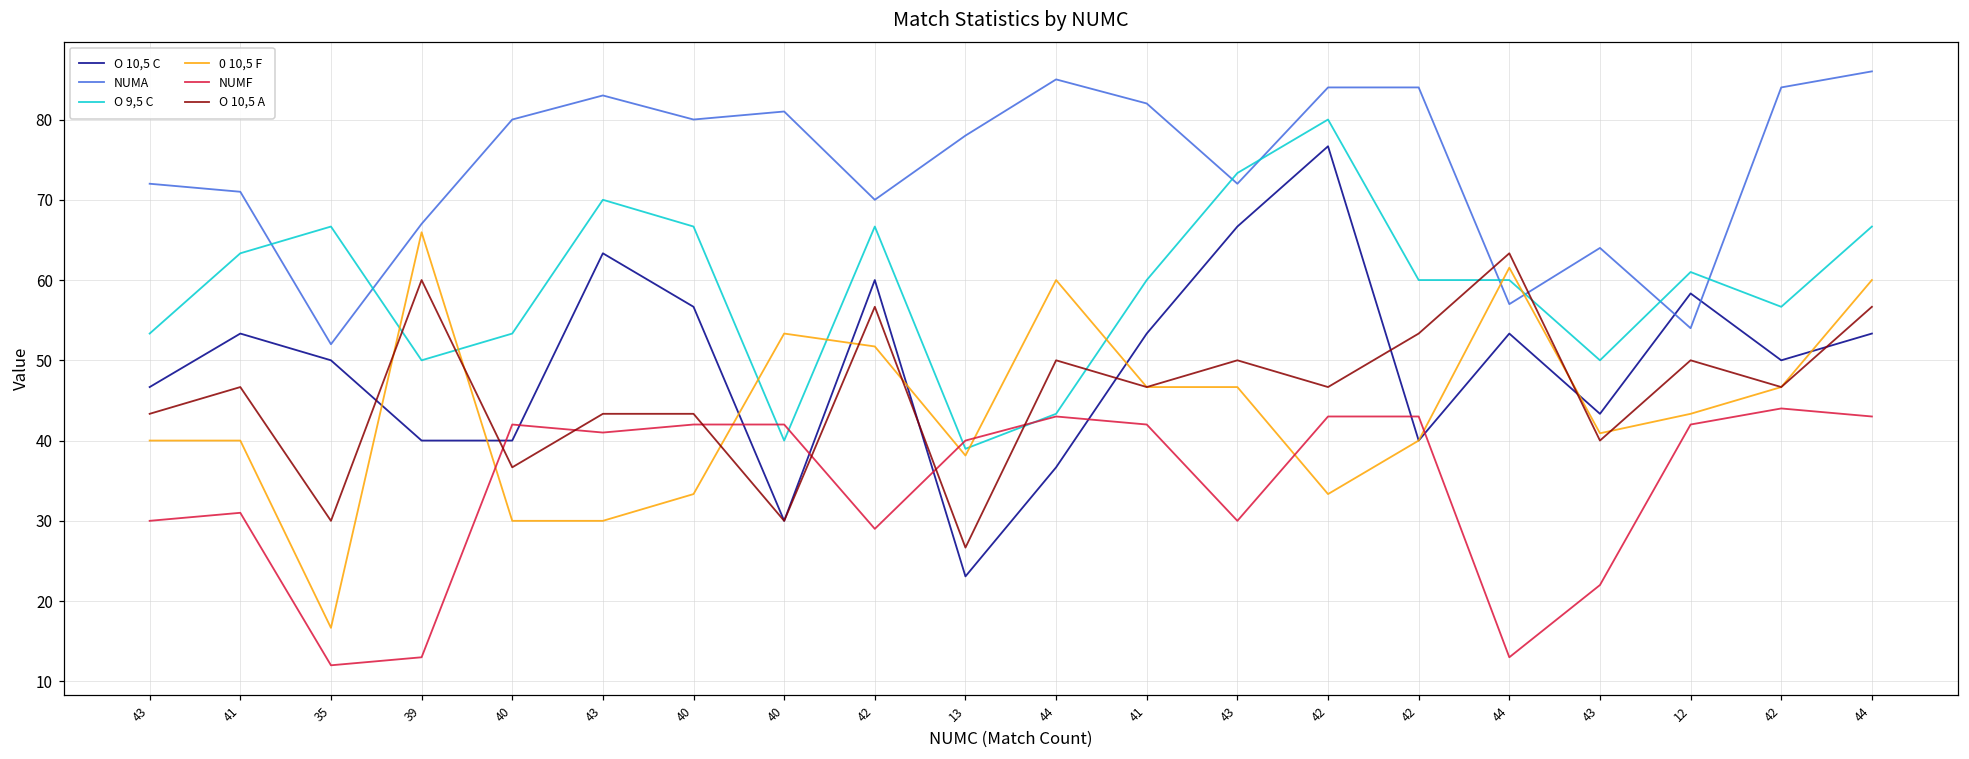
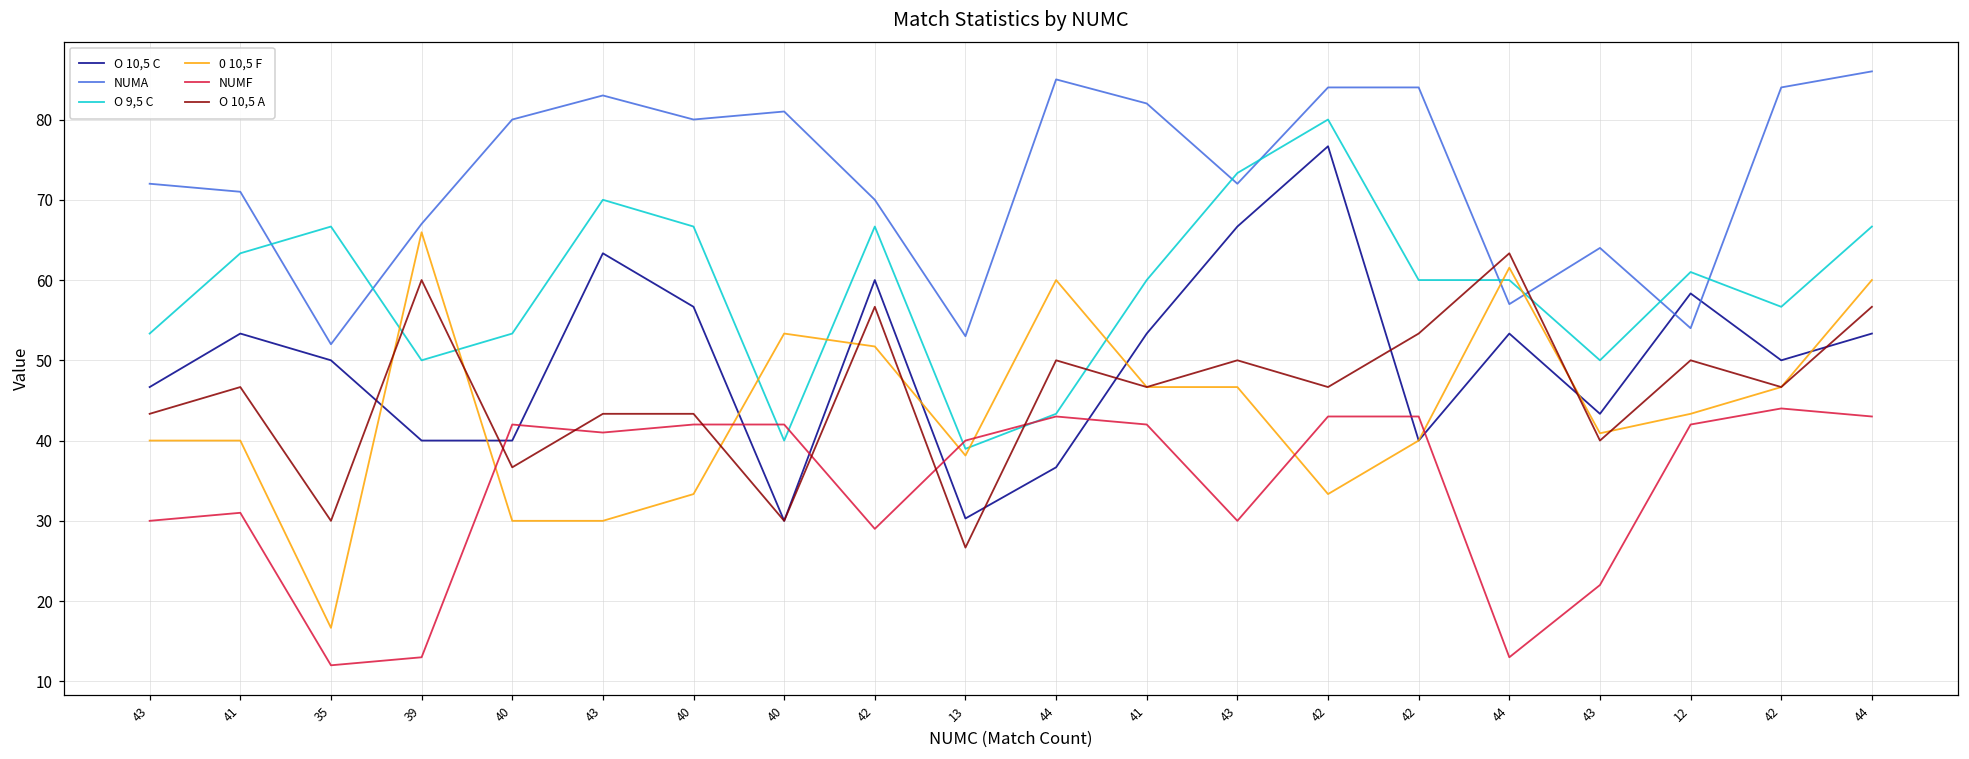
  {
    "O 10,5 C": {
      "35": 50,
      "39": 40,
-     "13": 23,
+     "13": 30,
      "12": 58
    },
    "NUMA": {
      "35": 52,
      "39": 67,
-     "13": 78,
+     "13": 53,
      "12": 54
    },
    "O 9,5 C": {
      "35": 67,
      "39": 50,
      "13": 39,
      "12": 61
    },
    "0 10,5 F": {
      "35": 17,
      "39": 66,
      "13": 38,
      "12": 43
    },
    "NUMF": {
      "35": 12,
      "39": 13,
      "13": 40,
      "12": 42
    },
    "O 10,5 A": {
      "35": 30,
      "39": 60,
      "13": 27,
      "12": 50
    }
  }
